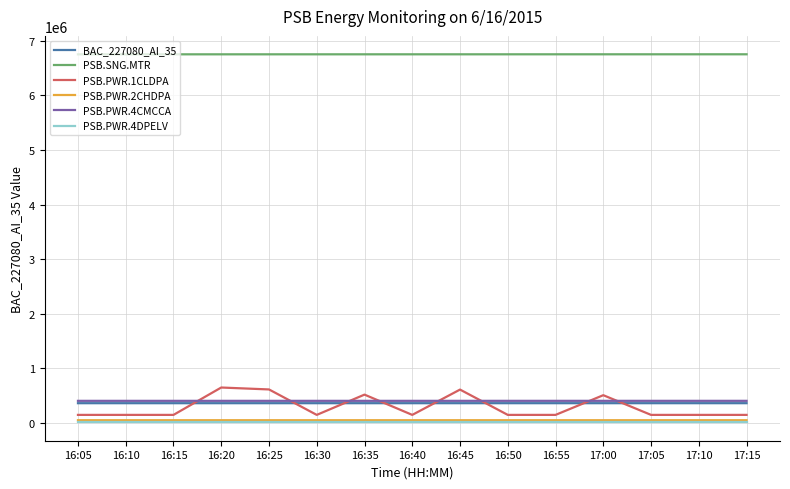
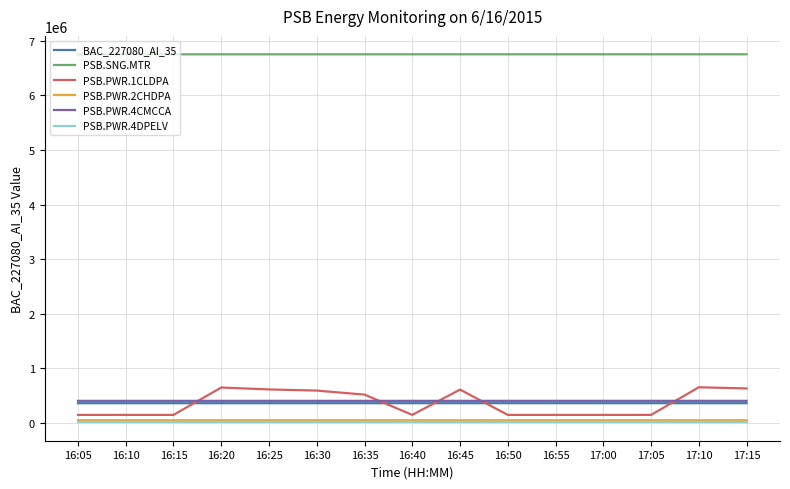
  {
    "PSB.SNG.MTR": {
      "16:20": 6800000,
      "16:25": 6800000,
      "16:30": 6800000,
      "16:35": 6800000,
      "16:40": 6800000,
      "16:45": 6800000,
      "16:50": 6800000,
      "16:55": 6800000,
      "17:00": 6800000,
      "17:05": 6800000,
      "17:10": 6800000,
      "17:15": 6800000
    },
    "PSB.PWR.1CLDPA": {
      "16:05": 100000,
      "16:10": 100000,
      "16:15": 100000,
      "16:20": 600000,
      "16:25": 600000,
-     "16:30": 100000,
+     "16:30": 600000,
      "16:35": 500000,
      "16:40": 100000,
      "16:45": 600000,
      "16:50": 100000,
      "16:55": 100000,
-     "17:00": 500000,
+     "17:00": 100000,
      "17:05": 100000,
-     "17:10": 100000,
-     "17:15": 100000
+     "17:10": 600000,
+     "17:15": 600000
    }
  }
